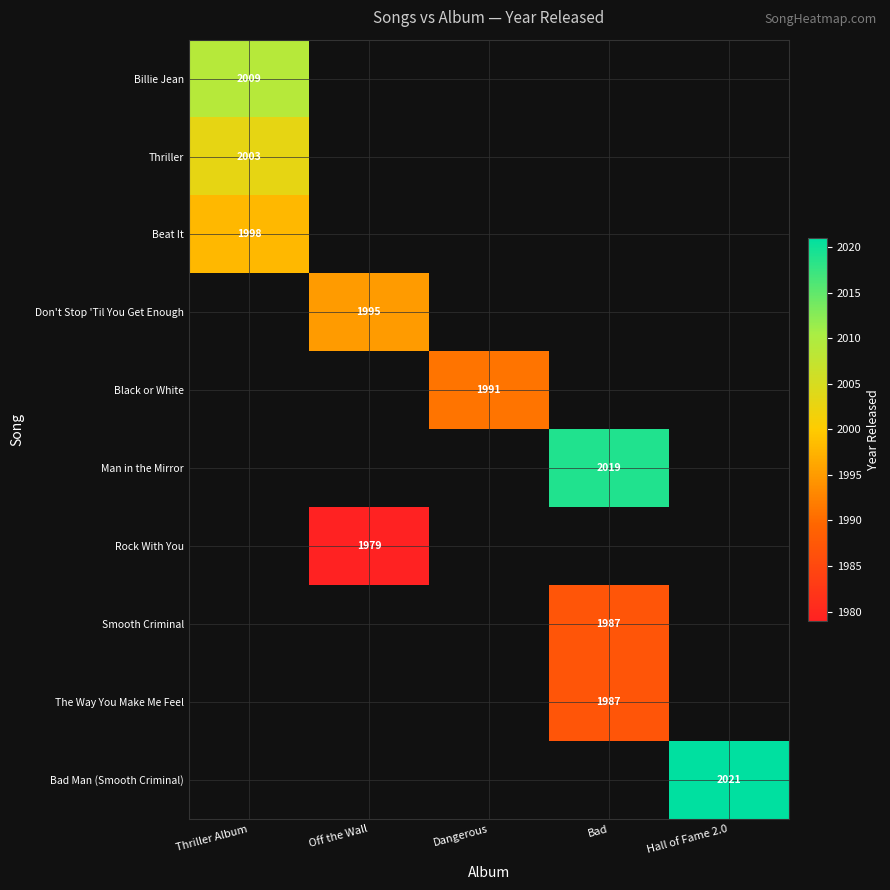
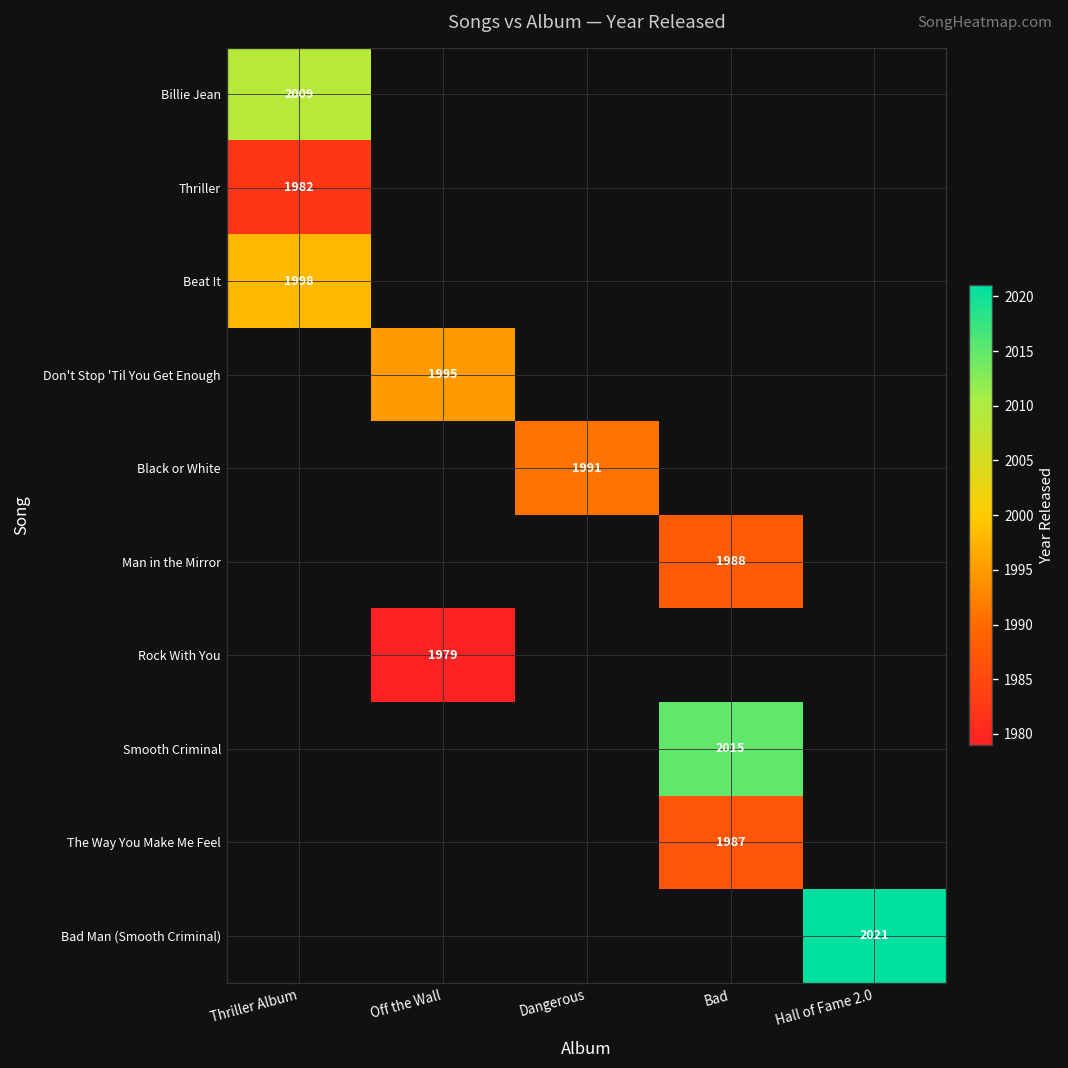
  {
    "Billie Jean": {
      "Thriller Album": 2009
    },
    "Thriller": {
-     "Thriller Album": 2003
+     "Thriller Album": 1982
    },
    "Beat It": {
      "Thriller Album": 1998
    },
    "Don't Stop 'Til You Get Enough": {
      "Off the Wall": 1995
    },
    "Black or White": {
      "Dangerous": 1991
    },
    "Man in the Mirror": {
-     "Bad": 2019
+     "Bad": 1988
    },
    "Rock With You": {
      "Off the Wall": 1979
    },
    "Smooth Criminal": {
-     "Bad": 1987
+     "Bad": 2015
    },
    "The Way You Make Me Feel": {
      "Bad": 1987
    },
    "Bad Man (Smooth Criminal)": {
      "Hall of Fame 2.0": 2021
    }
  }
